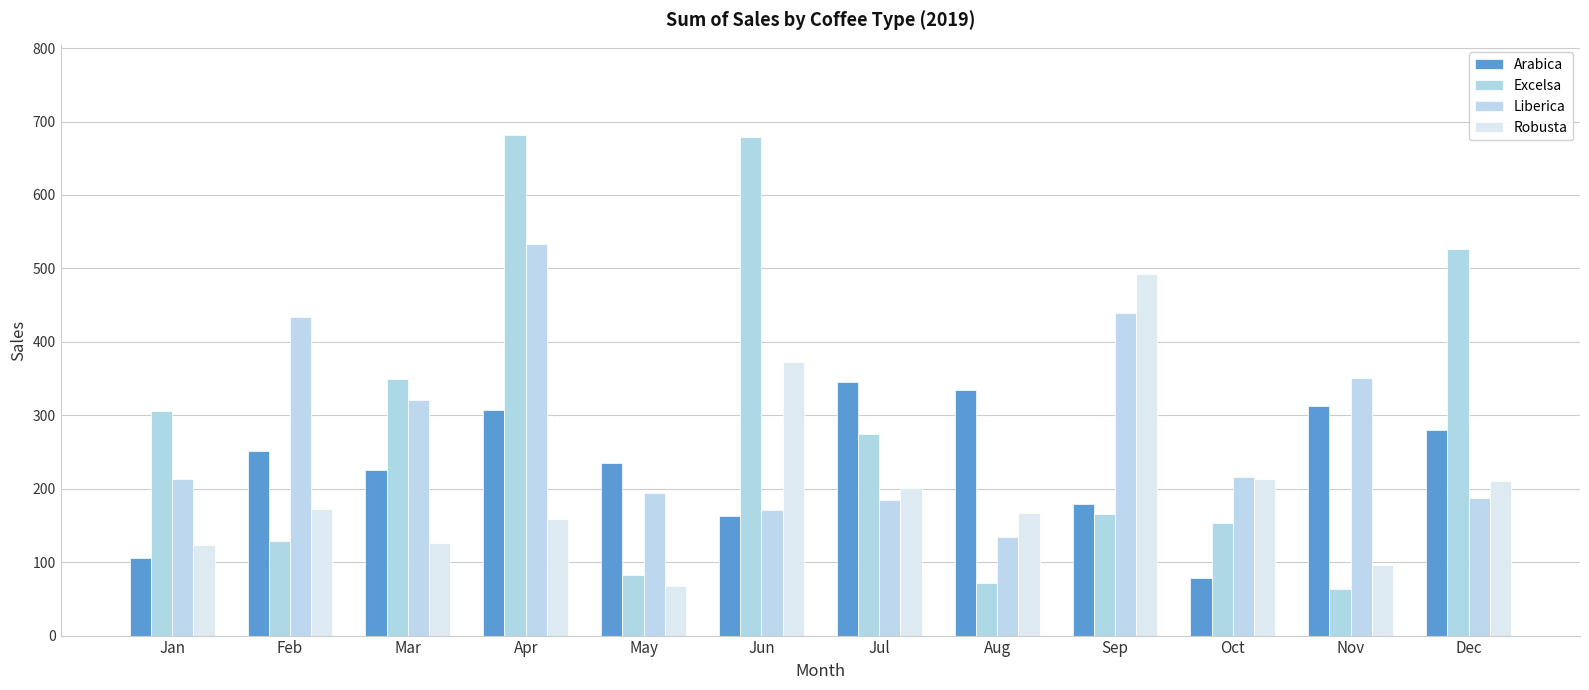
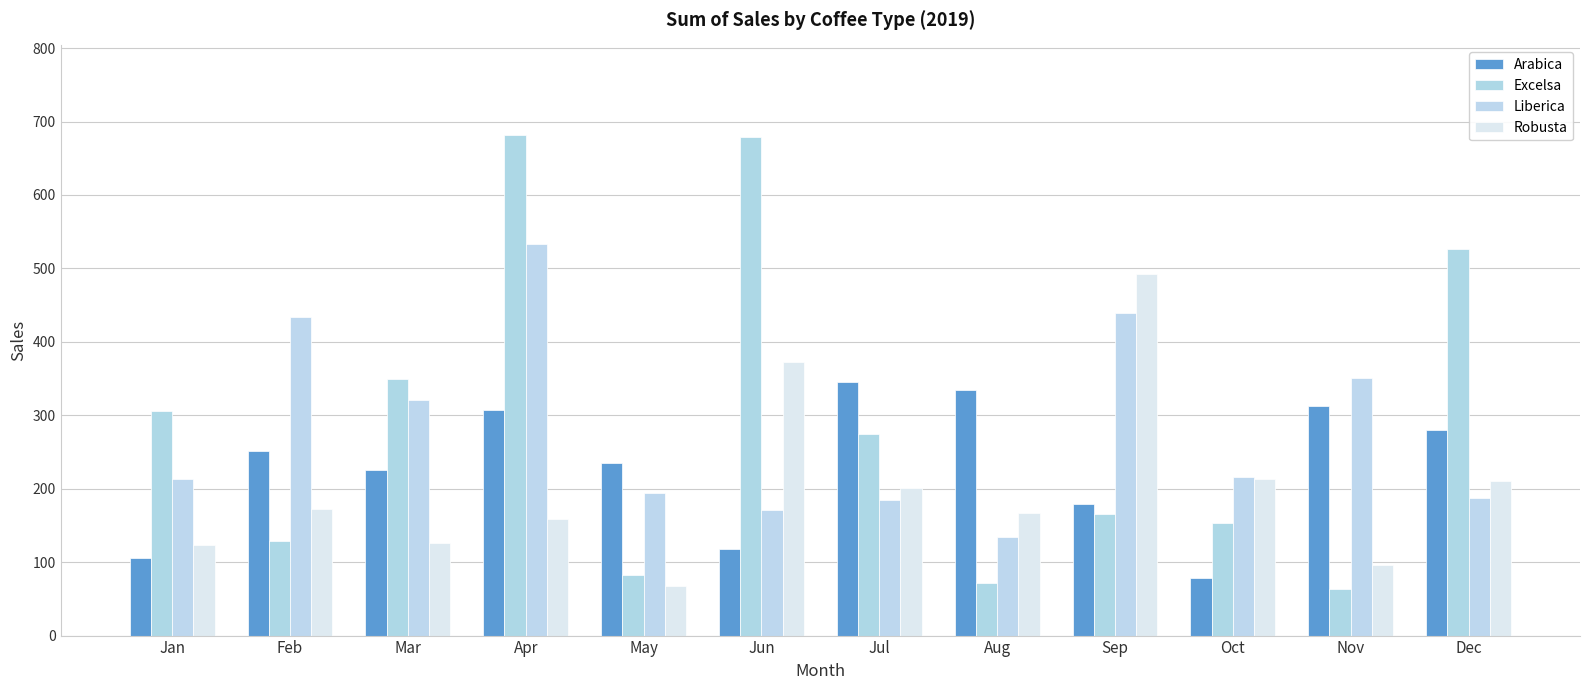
  {
    "Arabica": {
      "Jan": 110,
      "Feb": 250,
      "Mar": 220,
      "Apr": 310,
      "May": 240,
-     "Jun": 160,
+     "Jun": 120,
      "Jul": 350,
      "Aug": 330,
      "Sep": 180,
      "Oct": 80,
      "Nov": 310,
      "Dec": 280
    }
  }
